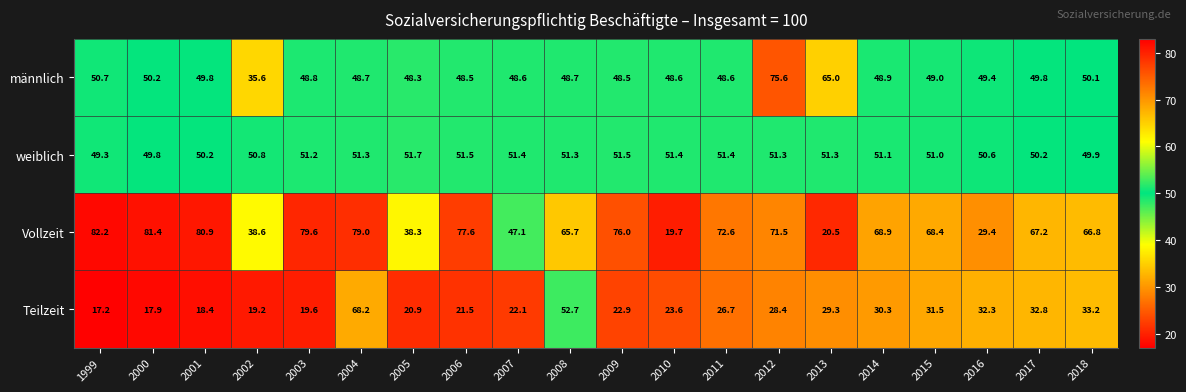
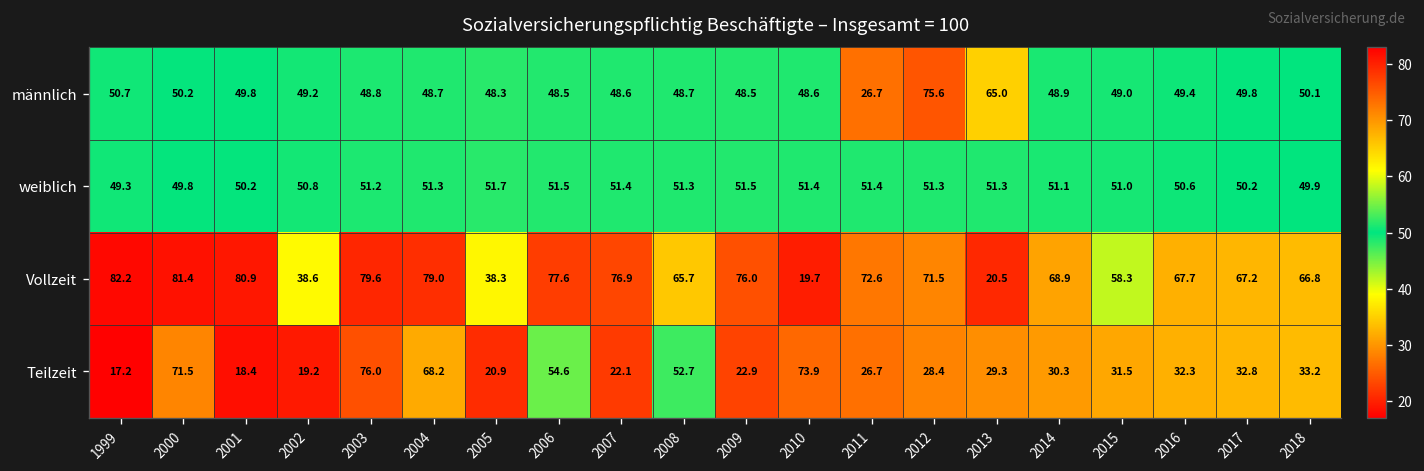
  {
    "männlich": {
      "1999": 50.7,
      "2000": 50.2,
      "2001": 49.8,
-     "2002": 35.6,
+     "2002": 49.2,
      "2003": 48.8,
      "2004": 48.7,
      "2005": 48.3,
      "2006": 48.5,
      "2007": 48.6,
      "2008": 48.7,
      "2009": 48.5,
      "2010": 48.6,
-     "2011": 48.6,
+     "2011": 26.7,
      "2012": 75.6,
      "2013": 65.0,
      "2014": 48.9,
      "2015": 49.0,
      "2016": 49.4,
      "2017": 49.8,
      "2018": 50.1
    },
    "weiblich": {
      "1999": 49.3,
      "2000": 49.8,
      "2001": 50.2,
      "2002": 50.8,
      "2003": 51.2,
      "2004": 51.3,
      "2005": 51.7,
      "2006": 51.5,
      "2007": 51.4,
      "2008": 51.3,
      "2009": 51.5,
      "2010": 51.4,
      "2011": 51.4,
      "2012": 51.3,
      "2013": 51.3,
      "2014": 51.1,
      "2015": 51.0,
      "2016": 50.6,
      "2017": 50.2,
      "2018": 49.9
    },
    "Vollzeit": {
      "1999": 82.2,
      "2000": 81.4,
      "2001": 80.9,
      "2002": 38.6,
      "2003": 79.6,
      "2004": 79.0,
      "2005": 38.3,
      "2006": 77.6,
-     "2007": 47.1,
+     "2007": 76.9,
      "2008": 65.7,
      "2009": 76.0,
      "2010": 19.7,
      "2011": 72.6,
      "2012": 71.5,
      "2013": 20.5,
      "2014": 68.9,
-     "2015": 68.4,
-     "2016": 29.4,
+     "2015": 58.3,
+     "2016": 67.7,
      "2017": 67.2,
      "2018": 66.8
    },
    "Teilzeit": {
      "1999": 17.2,
-     "2000": 17.9,
+     "2000": 71.5,
      "2001": 18.4,
      "2002": 19.2,
-     "2003": 19.6,
+     "2003": 76.0,
      "2004": 68.2,
      "2005": 20.9,
-     "2006": 21.5,
+     "2006": 54.6,
      "2007": 22.1,
      "2008": 52.7,
      "2009": 22.9,
-     "2010": 23.6,
+     "2010": 73.9,
      "2011": 26.7,
      "2012": 28.4,
      "2013": 29.3,
      "2014": 30.3,
      "2015": 31.5,
      "2016": 32.3,
      "2017": 32.8,
      "2018": 33.2
    }
  }
